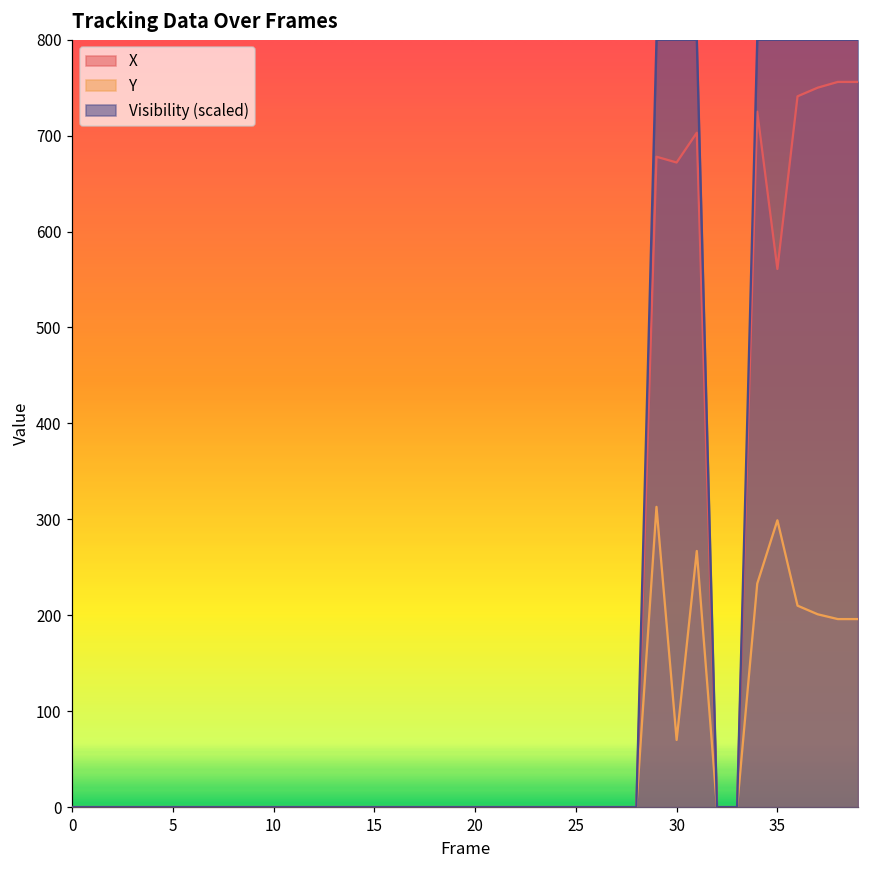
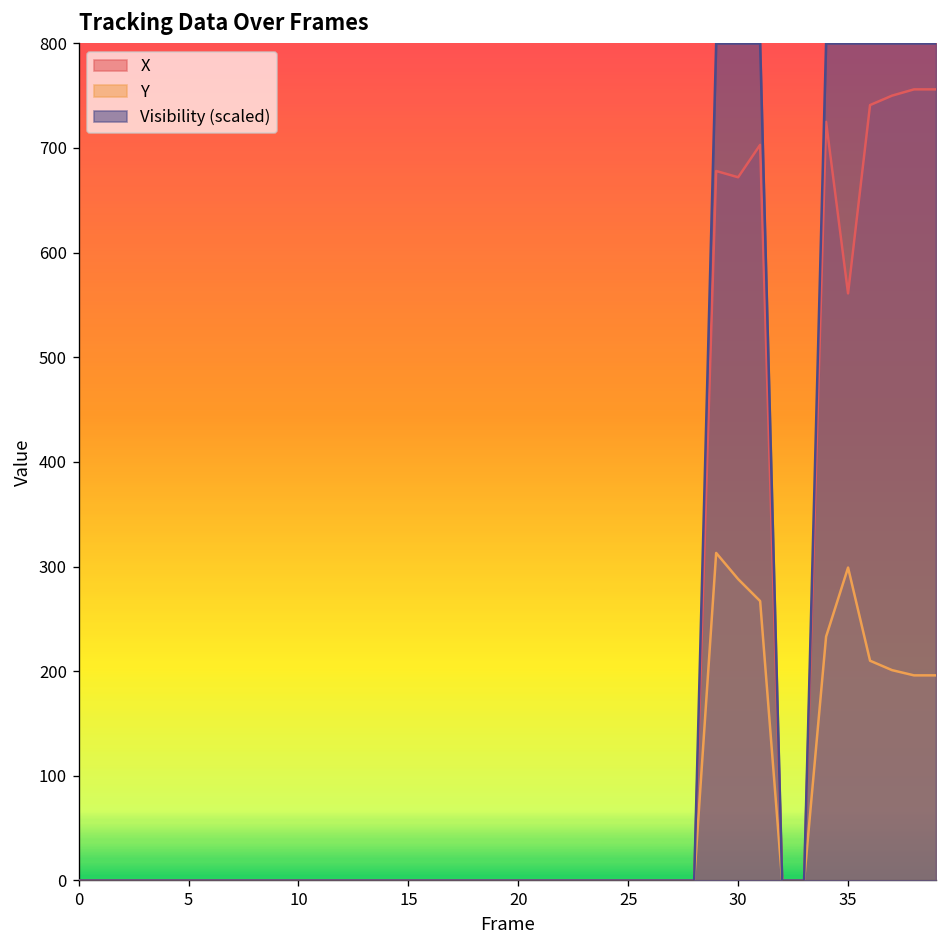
  {
    "X": {
      "30": 670,
      "35": 560
    },
    "Y": {
-     "30": 70,
+     "30": 290,
      "35": 300
    },
    "Visibility (scaled)": {
      "30": 800,
      "35": 800
    }
  }
